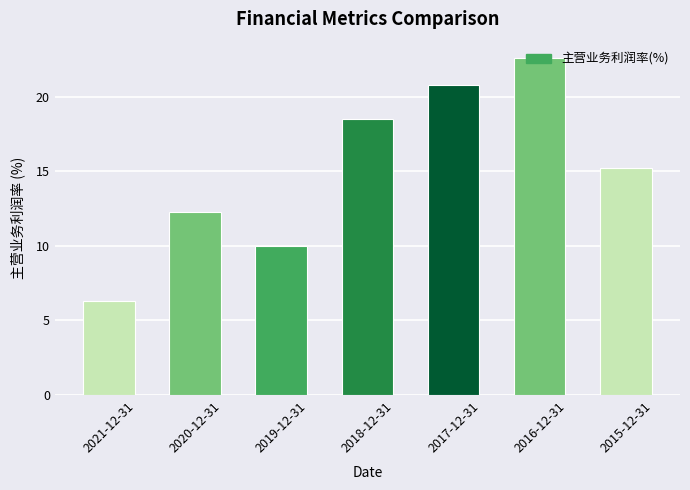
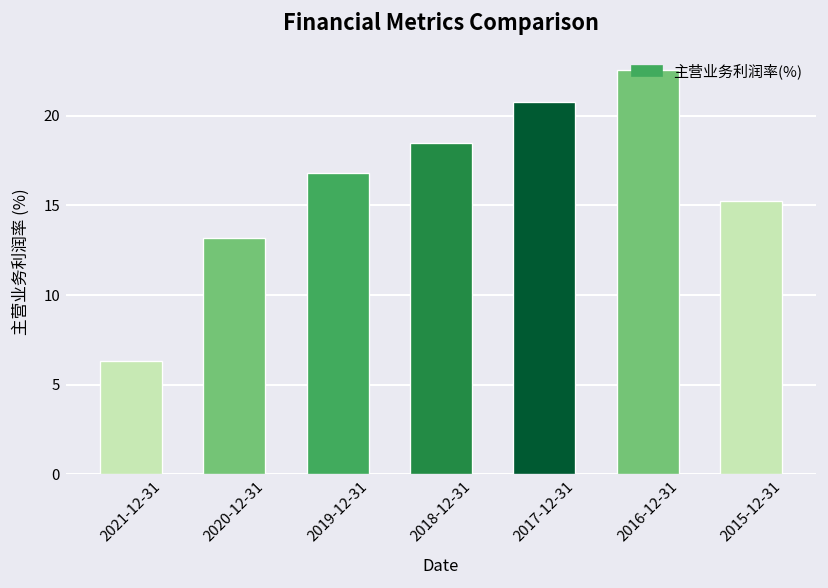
  {
    "2021-12-31": 6.3,
-   "2020-12-31": 12.3,
-   "2019-12-31": 10.0,
+   "2020-12-31": 13.2,
+   "2019-12-31": 16.8,
    "2018-12-31": 18.5,
    "2017-12-31": 20.8,
    "2016-12-31": 22.6,
    "2015-12-31": 15.2
  }
